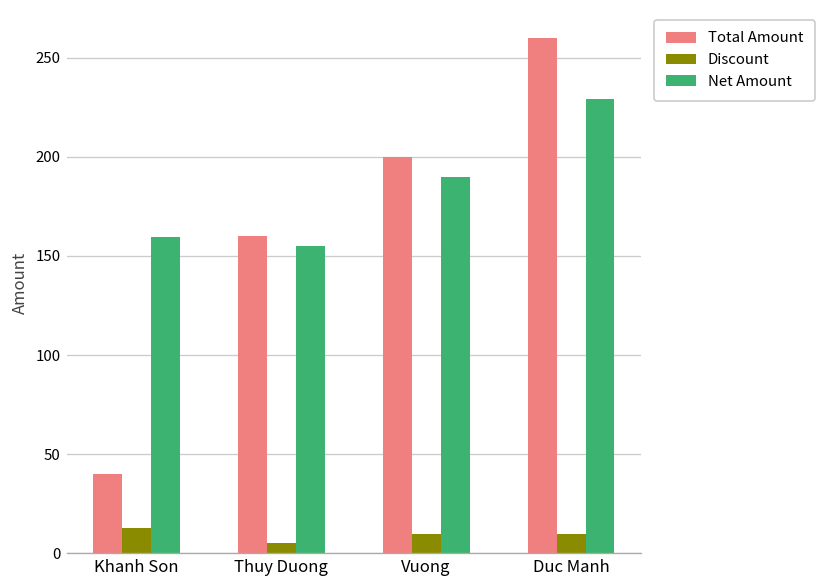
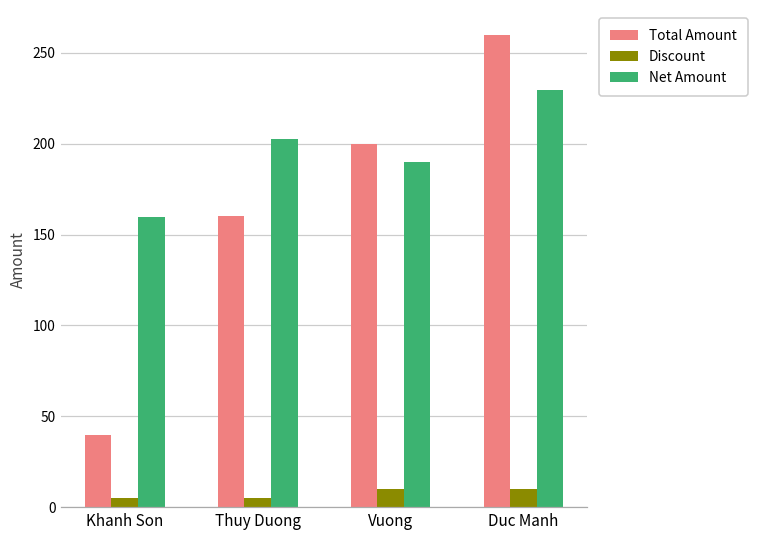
  {
    "Total Amount": {
      "Khanh Son": 40,
      "Thuy Duong": 160,
      "Vuong": 200,
      "Duc Manh": 260
    },
    "Discount": {
-     "Khanh Son": 13,
+     "Khanh Son": 5,
      "Thuy Duong": 5,
      "Vuong": 10,
      "Duc Manh": 10
    },
    "Net Amount": {
      "Khanh Son": 160,
-     "Thuy Duong": 155,
+     "Thuy Duong": 203,
      "Vuong": 190,
      "Duc Manh": 229
    }
  }
